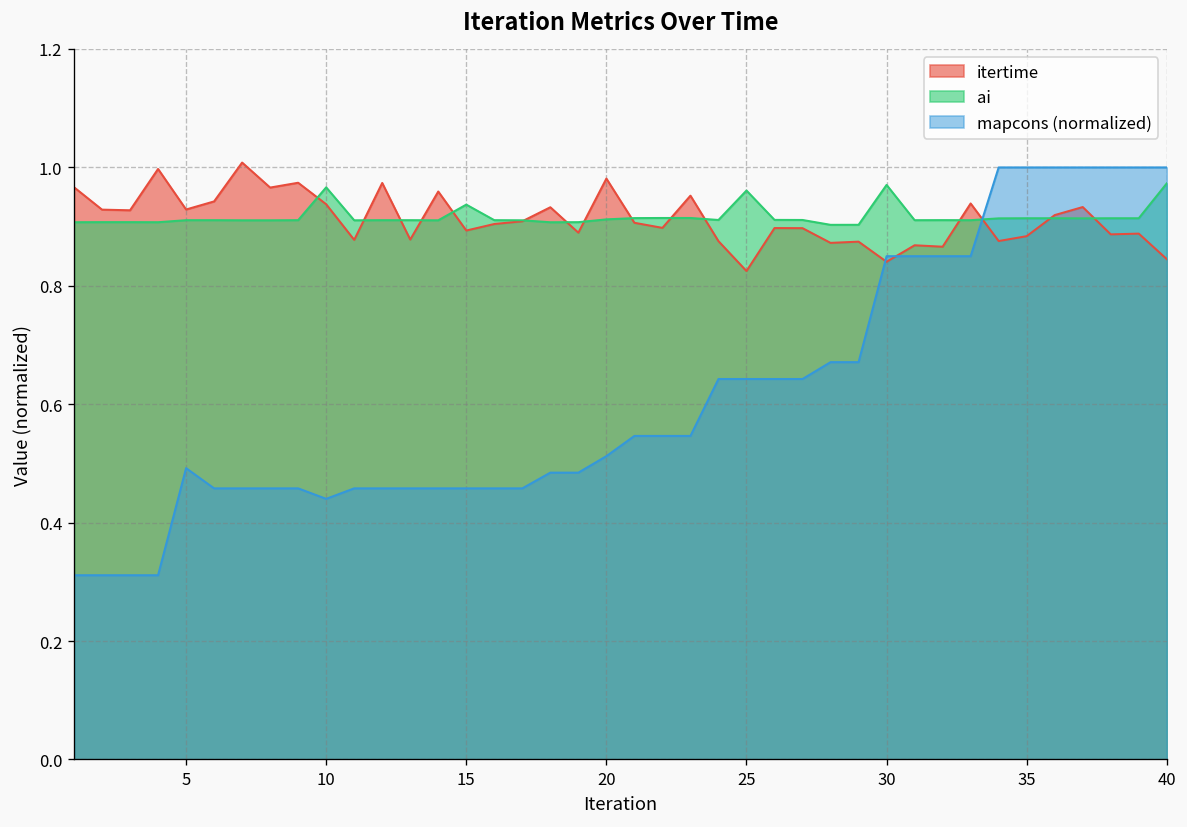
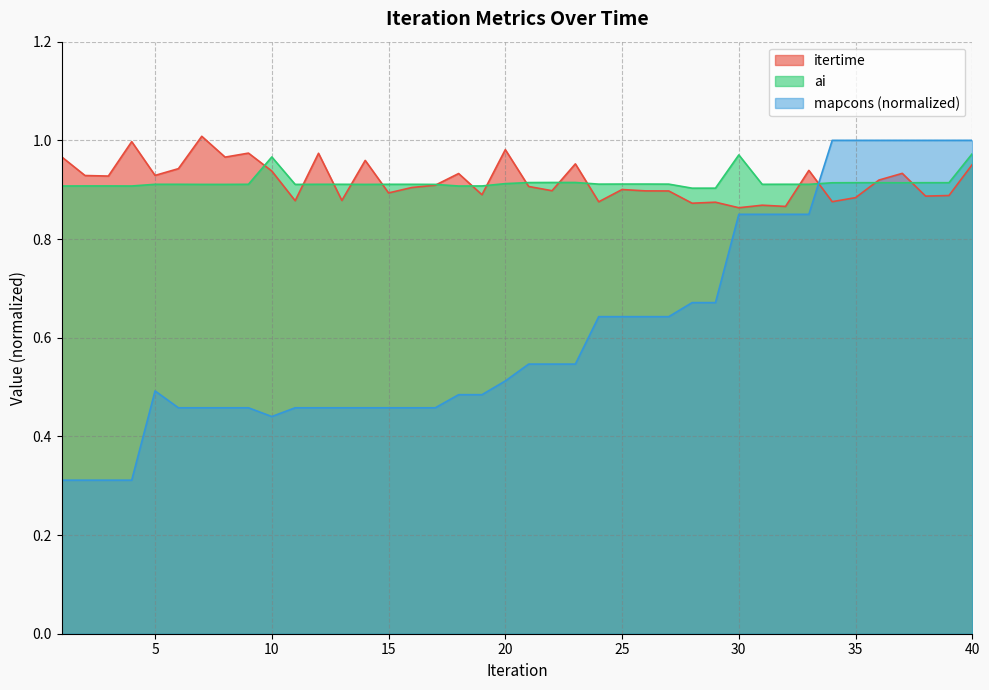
  {
    "itertime": {
      "5": 0.93,
      "10": 0.94,
      "15": 0.89,
      "20": 0.98,
-     "25": 0.82,
-     "30": 0.84,
+     "25": 0.90,
+     "30": 0.86,
      "35": 0.88,
-     "40": 0.85
+     "40": 0.95
    },
    "ai": {
      "5": 0.91,
      "10": 0.97,
-     "15": 0.94,
+     "15": 0.91,
      "20": 0.91,
-     "25": 0.96,
+     "25": 0.91,
      "30": 0.97,
      "35": 0.91,
      "40": 0.97
    },
    "mapcons (normalized)": {
      "5": 0.49,
      "10": 0.44,
      "15": 0.46,
      "20": 0.51,
      "25": 0.64,
      "30": 0.85,
      "35": 1.00,
      "40": 1.00
    }
  }
